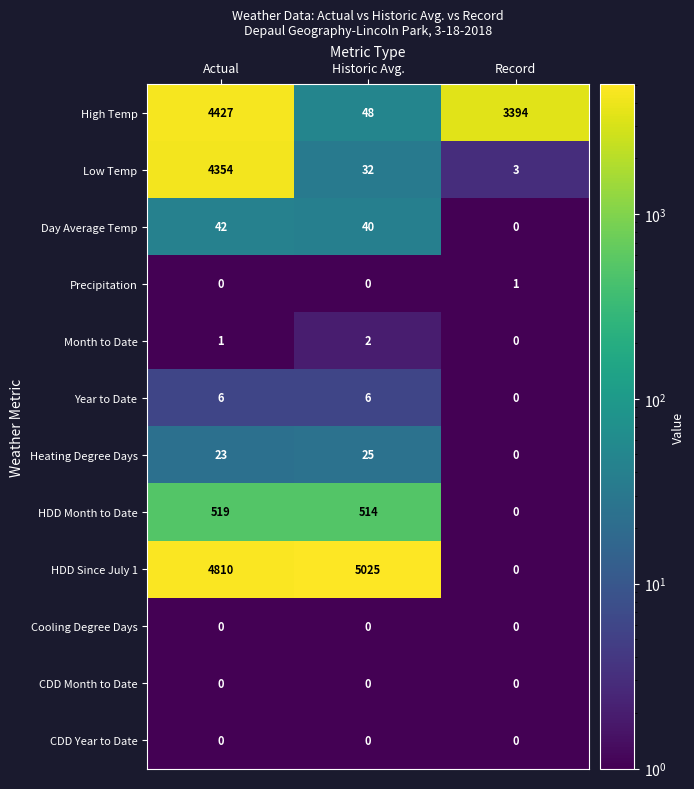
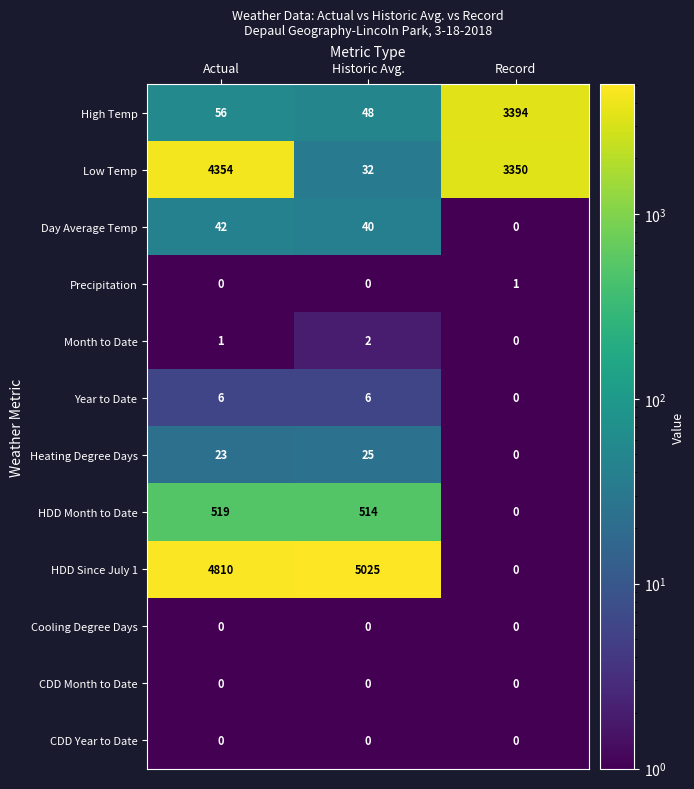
  {
    "High Temp": {
-     "Actual": 4427,
+     "Actual": 56,
      "Historic Avg.": 48,
      "Record": 3394
    },
    "Low Temp": {
      "Actual": 4354,
      "Historic Avg.": 32,
-     "Record": 3
+     "Record": 3350
    },
    "Day Average Temp": {
      "Actual": 42,
      "Historic Avg.": 40,
      "Record": 0
    },
    "Precipitation": {
      "Actual": 0,
      "Historic Avg.": 0,
      "Record": 1
    },
    "Month to Date": {
      "Actual": 1,
      "Historic Avg.": 2,
      "Record": 0
    },
    "Year to Date": {
      "Actual": 6,
      "Historic Avg.": 6,
      "Record": 0
    },
    "Heating Degree Days": {
      "Actual": 23,
      "Historic Avg.": 25,
      "Record": 0
    },
    "HDD Month to Date": {
      "Actual": 519,
      "Historic Avg.": 514,
      "Record": 0
    },
    "HDD Since July 1": {
      "Actual": 4810,
      "Historic Avg.": 5025,
      "Record": 0
    },
    "Cooling Degree Days": {
      "Actual": 0,
      "Historic Avg.": 0,
      "Record": 0
    },
    "CDD Month to Date": {
      "Actual": 0,
      "Historic Avg.": 0,
      "Record": 0
    },
    "CDD Year to Date": {
      "Actual": 0,
      "Historic Avg.": 0,
      "Record": 0
    }
  }
